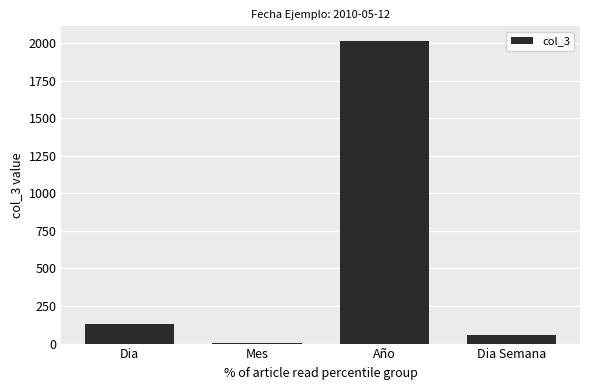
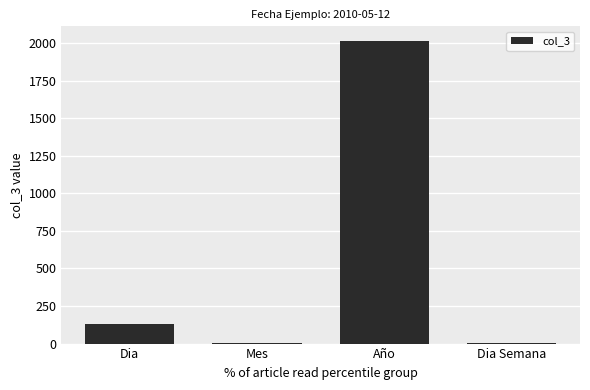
  {
    "Dia": 130,
    "Año": 2010,
-   "Dia Semana": 60
+   "Dia Semana": 0
  }
